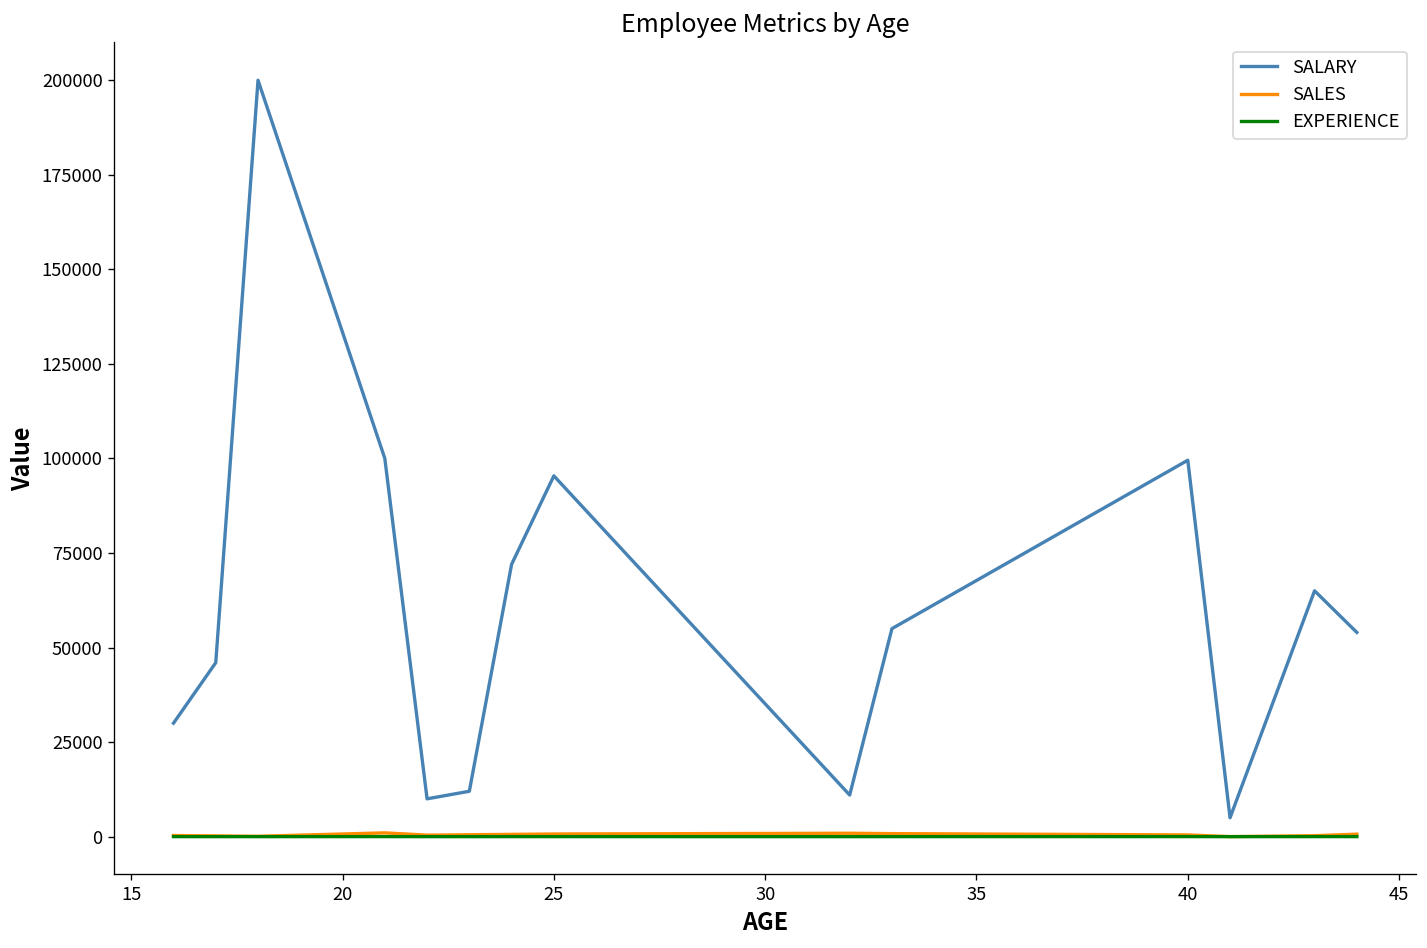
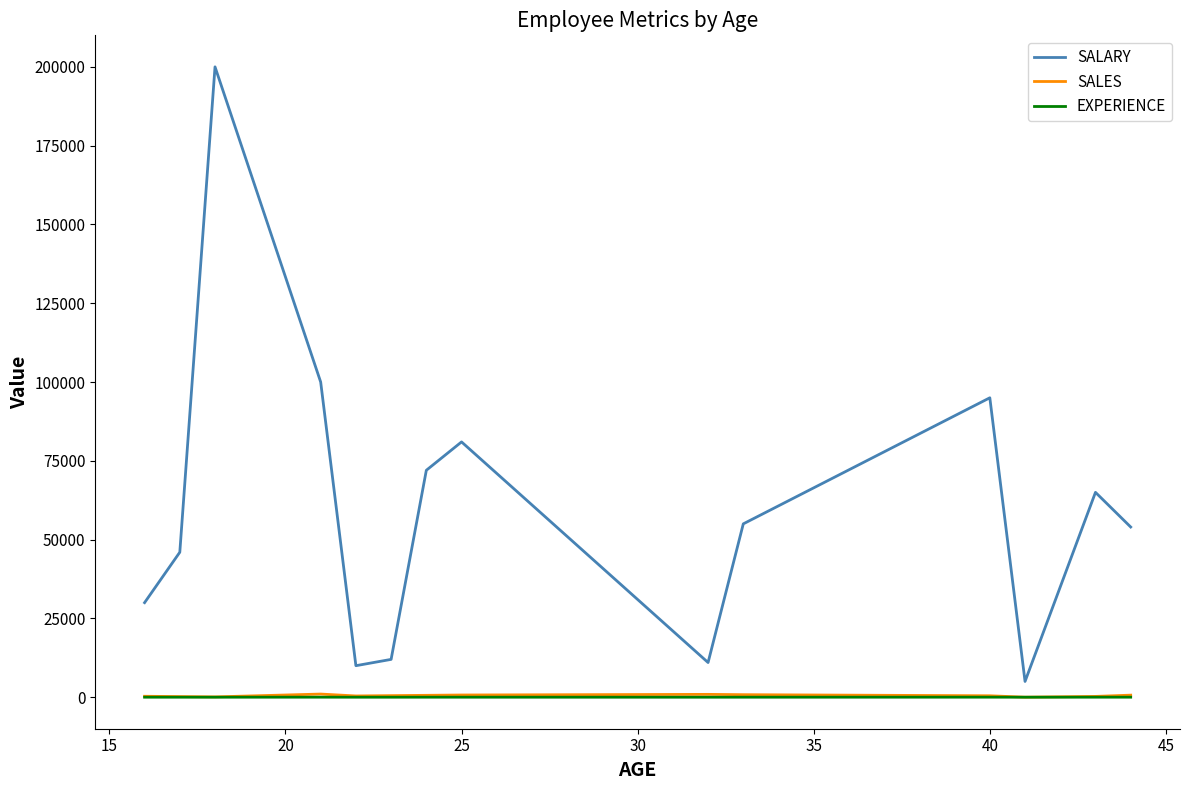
  {
    "SALARY": {
-     "25": 95000,
-     "40": 100000
+     "25": 81000,
+     "40": 95000
    }
  }
